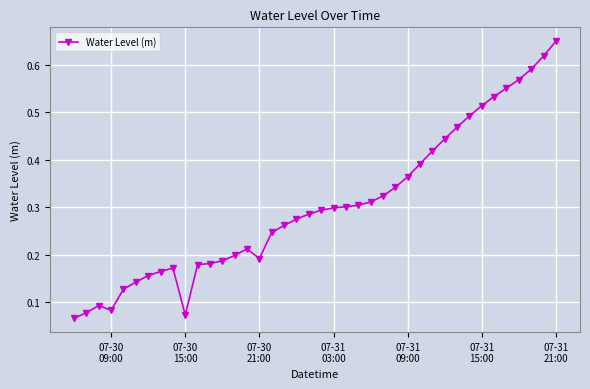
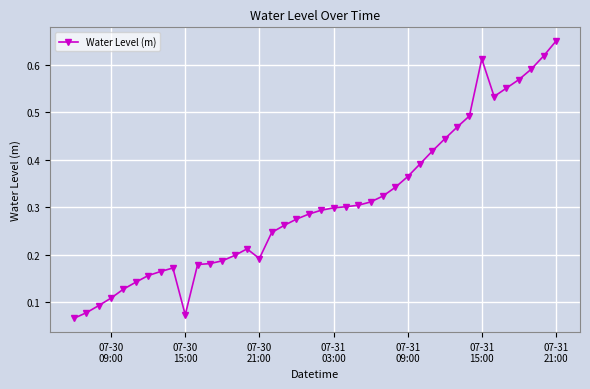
  {
-   "07-30 09:00": 0.08,
+   "07-30 09:00": 0.11,
    "07-30 15:00": 0.07,
    "07-30 21:00": 0.19,
    "07-31 03:00": 0.30,
    "07-31 09:00": 0.36,
-   "07-31 15:00": 0.51,
+   "07-31 15:00": 0.61,
    "07-31 21:00": 0.65
  }
